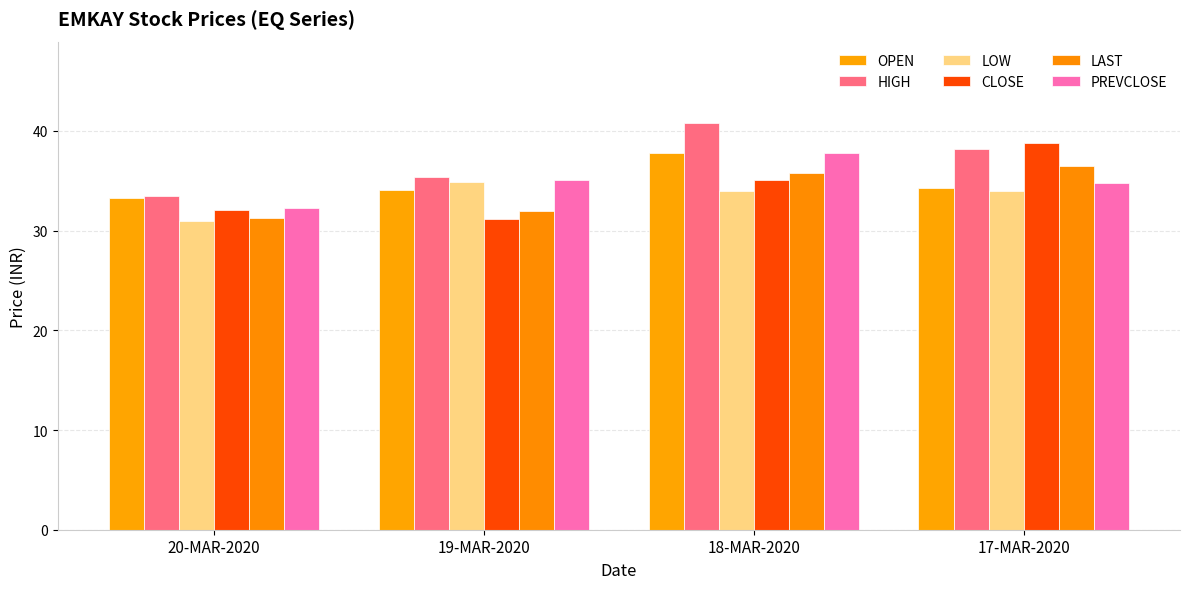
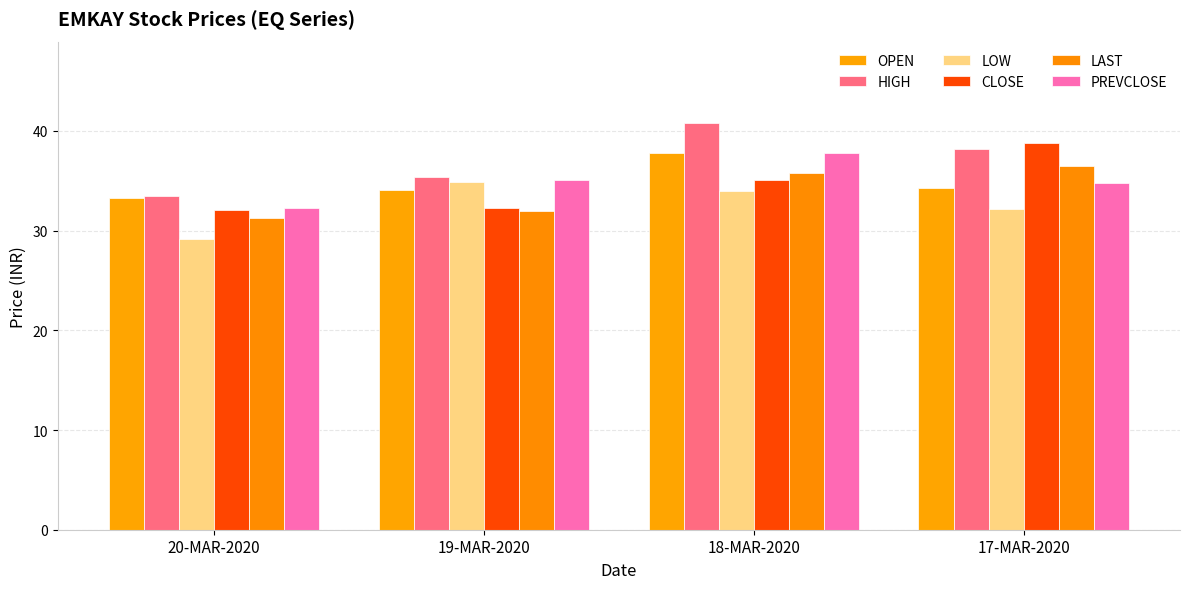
  {
    "LOW": {
-     "20-MAR-2020": 31,
+     "20-MAR-2020": 29,
      "19-MAR-2020": 35,
      "18-MAR-2020": 34,
-     "17-MAR-2020": 34
+     "17-MAR-2020": 32
    },
    "CLOSE": {
      "20-MAR-2020": 32,
-     "19-MAR-2020": 31,
+     "19-MAR-2020": 32,
      "18-MAR-2020": 35,
      "17-MAR-2020": 39
    }
  }
